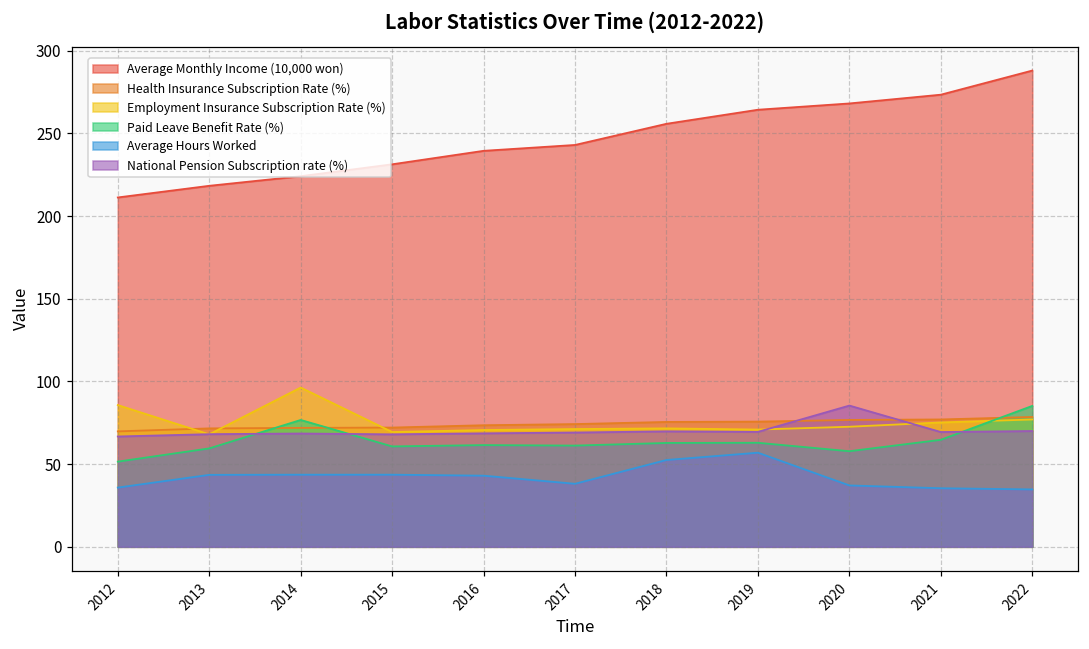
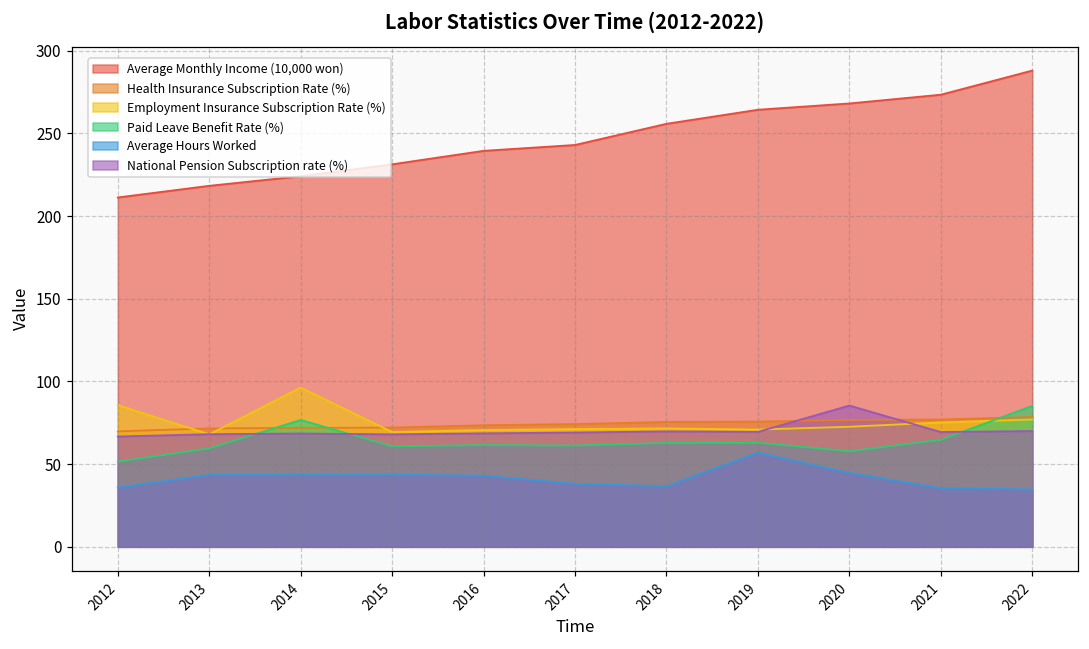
  {
    "Employment Insurance Subscription Rate (%)": {
      "2012": 86,
      "2014": 96,
      "2016": 71,
      "2017": 71,
      "2018": 72,
      "2020": 73,
      "2021": 75
    },
    "Paid Leave Benefit Rate (%)": {
      "2012": 52,
      "2013": 60,
      "2014": 77,
      "2015": 61,
      "2016": 62,
      "2017": 61,
      "2018": 63,
      "2019": 63,
      "2020": 58,
      "2021": 65,
      "2022": 85
    },
    "Average Hours Worked": {
      "2012": 36,
      "2013": 44,
      "2014": 44,
      "2015": 44,
      "2016": 43,
      "2017": 38,
-     "2018": 53,
+     "2018": 37,
      "2019": 57,
-     "2020": 37,
+     "2020": 45,
      "2021": 35,
      "2022": 35
    },
    "National Pension Subscription rate (%)": {
      "2012": 67,
      "2014": 69,
      "2016": 69,
      "2017": 69,
      "2018": 70,
      "2020": 85,
      "2021": 69,
      "2022": 70
    }
  }
